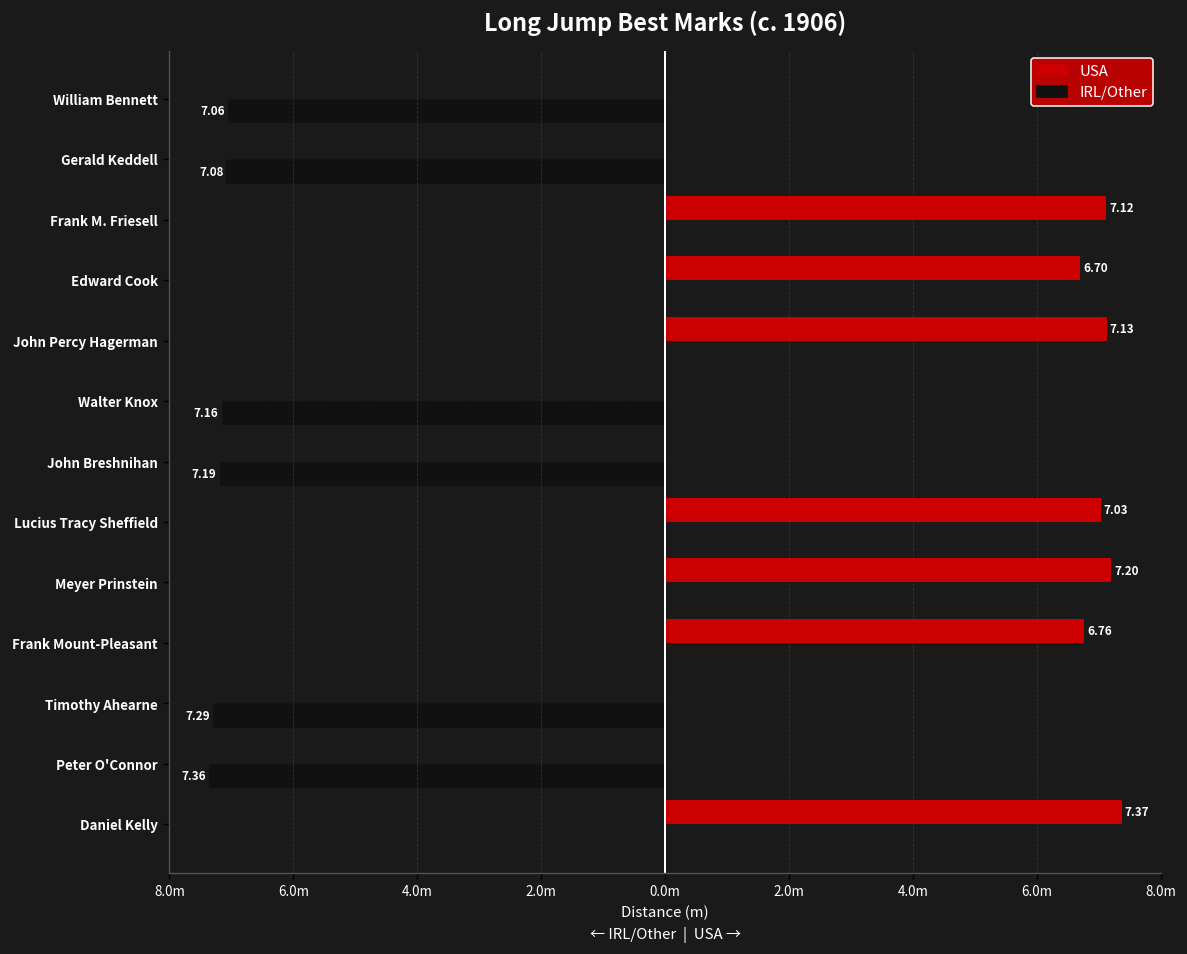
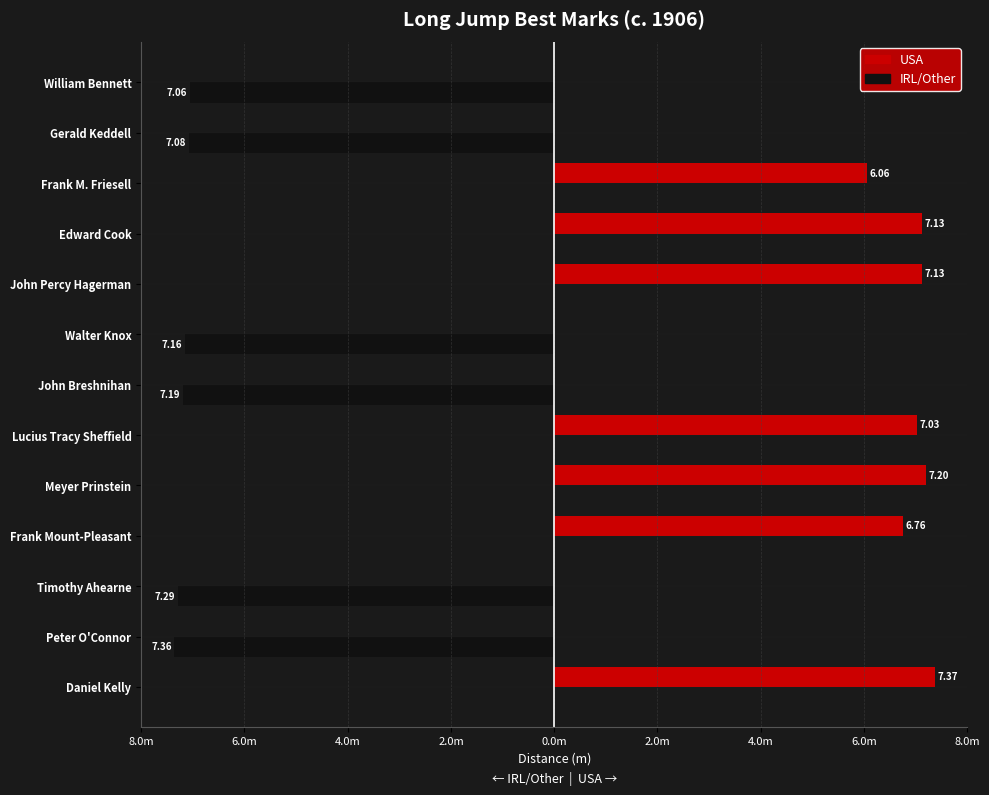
  {
    "USA": {
-     "Frank M. Friesell": 7.12,
-     "Edward Cook": 6.70,
+     "Frank M. Friesell": 6.06,
+     "Edward Cook": 7.13,
      "John Percy Hagerman": 7.13,
      "Lucius Tracy Sheffield": 7.03,
      "Meyer Prinstein": 7.20,
      "Frank Mount-Pleasant": 6.76,
      "Daniel Kelly": 7.37
    }
  }
